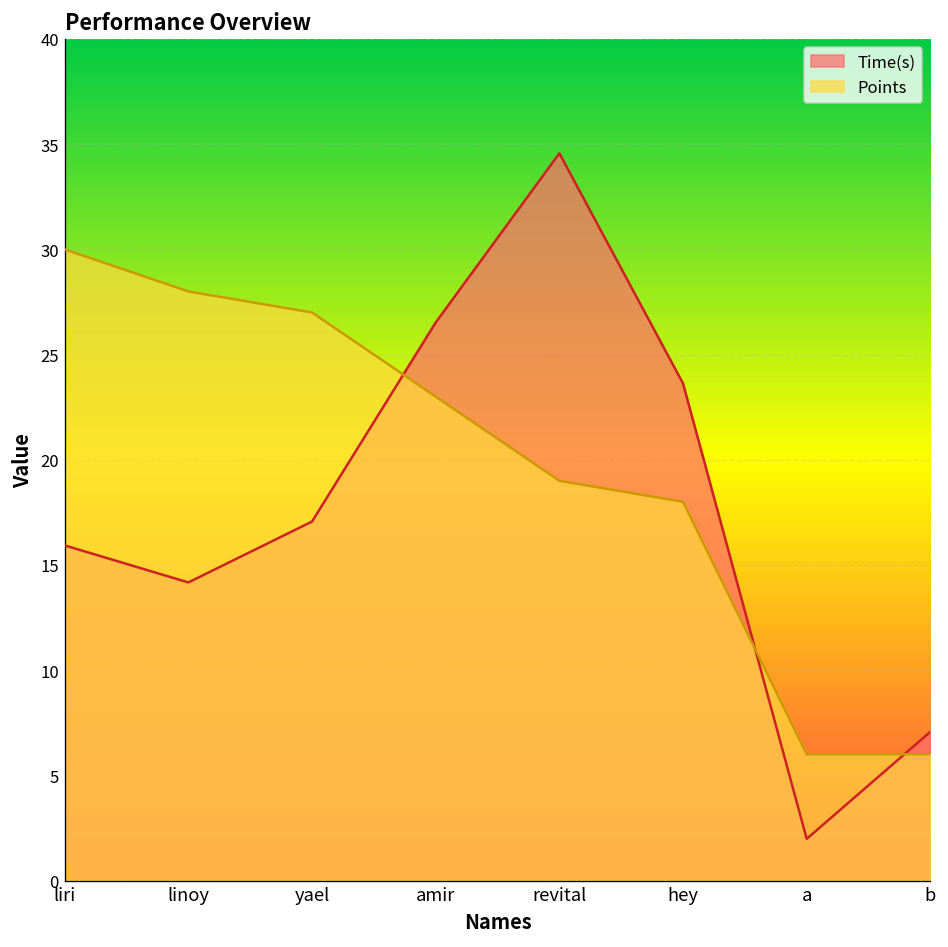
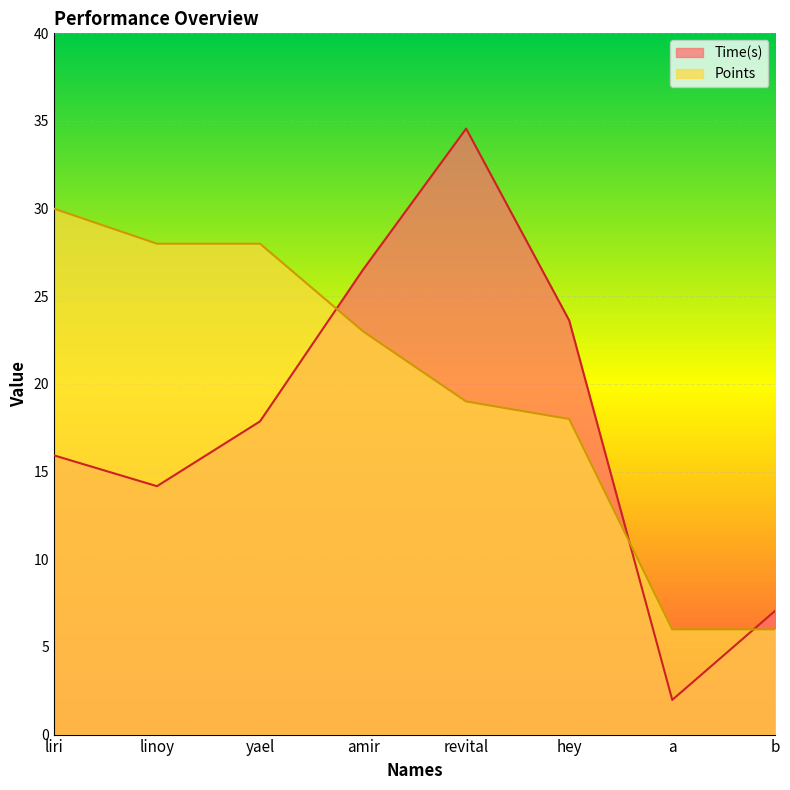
  {
    "Time(s)": {
      "liri": 15.9,
      "linoy": 14.2,
-     "yael": 17.1,
+     "yael": 17.9,
      "amir": 26.5,
      "revital": 34.6,
      "hey": 23.6,
      "a": 2.0,
      "b": 7.1
    },
    "Points": {
      "liri": 30,
      "linoy": 28,
-     "yael": 27,
+     "yael": 28,
      "amir": 23,
      "revital": 19,
      "hey": 18,
      "a": 6,
      "b": 6
    }
  }
